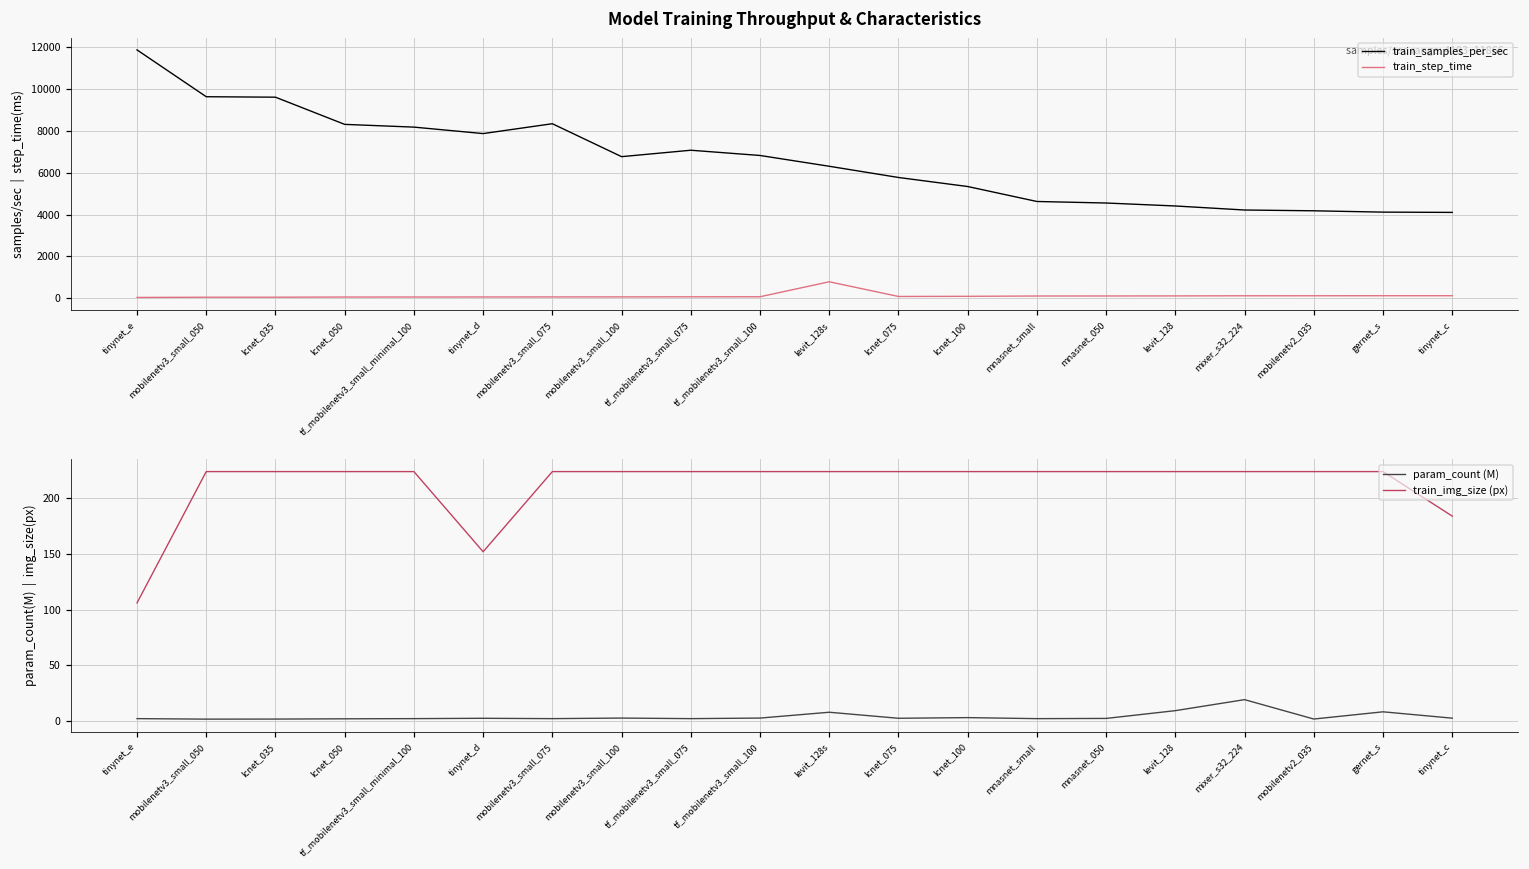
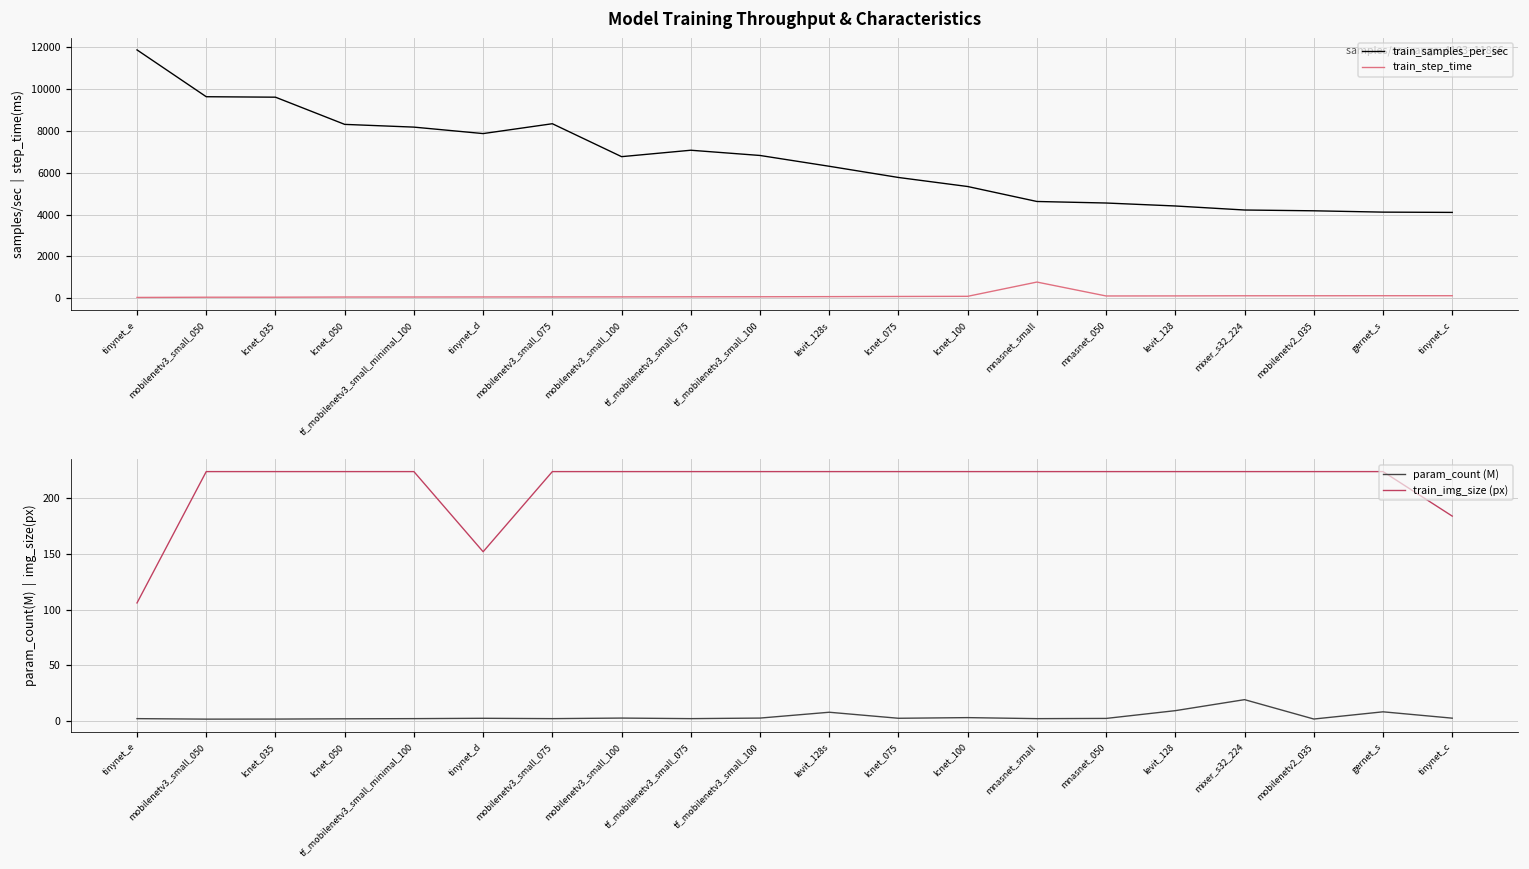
  {
    "Model Training Throughput & Characteristics": {
      "train_samples_per_sec": {
        "tinynet_e": 11900,
        "mobilenetv3_small_050": 9600,
        "lcnet_035": 9600,
        "lcnet_050": 8300,
        "tf_mobilenetv3_small_minimal_100": 8200,
        "tinynet_d": 7900,
        "mobilenetv3_small_075": 8300,
        "mobilenetv3_small_100": 6800,
        "tf_mobilenetv3_small_075": 7100,
        "tf_mobilenetv3_small_100": 6800,
        "levit_128s": 6300,
        "lcnet_075": 5800,
        "lcnet_100": 5300,
        "mnasnet_small": 4600,
        "mnasnet_050": 4600,
        "levit_128": 4400,
        "mixer_s32_224": 4200,
        "mobilenetv2_035": 4200,
        "gernet_s": 4100,
        "tinynet_c": 4100
      },
      "train_step_time": {
        "tinynet_e": 0,
        "mobilenetv3_small_050": 100,
        "lcnet_035": 100,
        "lcnet_050": 100,
        "tf_mobilenetv3_small_minimal_100": 100,
        "tinynet_d": 100,
        "mobilenetv3_small_075": 100,
        "mobilenetv3_small_100": 100,
        "tf_mobilenetv3_small_075": 100,
        "tf_mobilenetv3_small_100": 100,
-       "levit_128s": 800,
+       "levit_128s": 100,
        "lcnet_075": 100,
        "lcnet_100": 100,
-       "mnasnet_small": 100,
+       "mnasnet_small": 800,
        "mnasnet_050": 100,
        "levit_128": 100,
        "mixer_s32_224": 100,
        "mobilenetv2_035": 100,
        "gernet_s": 100,
        "tinynet_c": 100
      }
    }
  }
